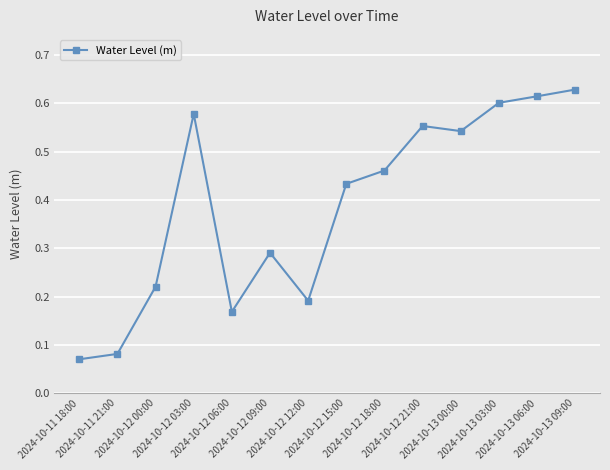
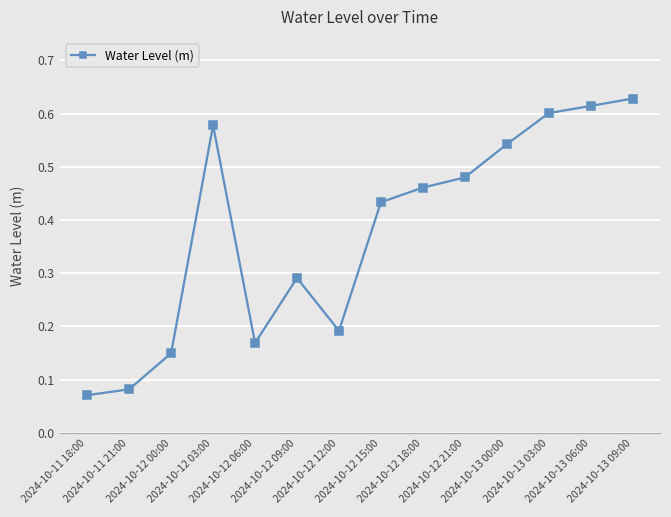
  {
    "2024-10-11 18:00": 0.07,
    "2024-10-11 21:00": 0.08,
-   "2024-10-12 00:00": 0.22,
+   "2024-10-12 00:00": 0.15,
    "2024-10-12 03:00": 0.58,
    "2024-10-12 06:00": 0.17,
    "2024-10-12 09:00": 0.29,
    "2024-10-12 12:00": 0.19,
    "2024-10-12 15:00": 0.43,
    "2024-10-12 18:00": 0.46,
-   "2024-10-12 21:00": 0.55,
+   "2024-10-12 21:00": 0.48,
    "2024-10-13 00:00": 0.54,
    "2024-10-13 03:00": 0.60,
    "2024-10-13 06:00": 0.61,
    "2024-10-13 09:00": 0.63
  }
